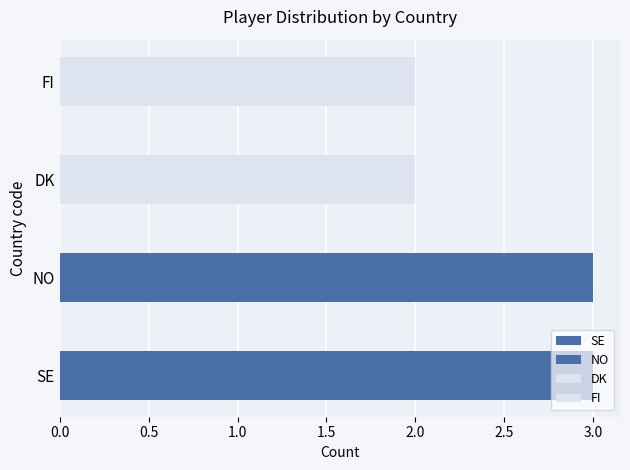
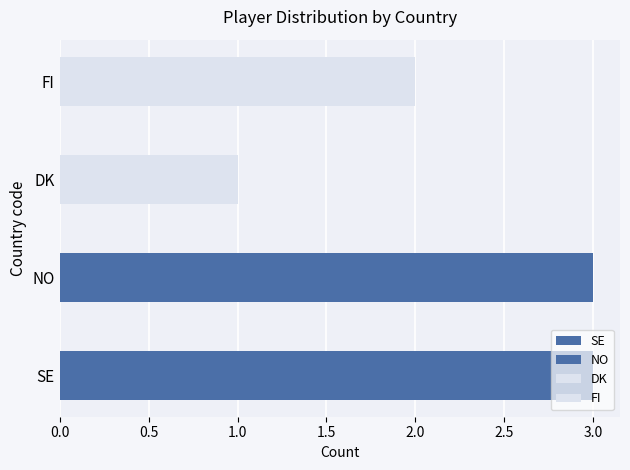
  {
    "FI": 2,
-   "DK": 2,
+   "DK": 1,
    "NO": 3
  }
